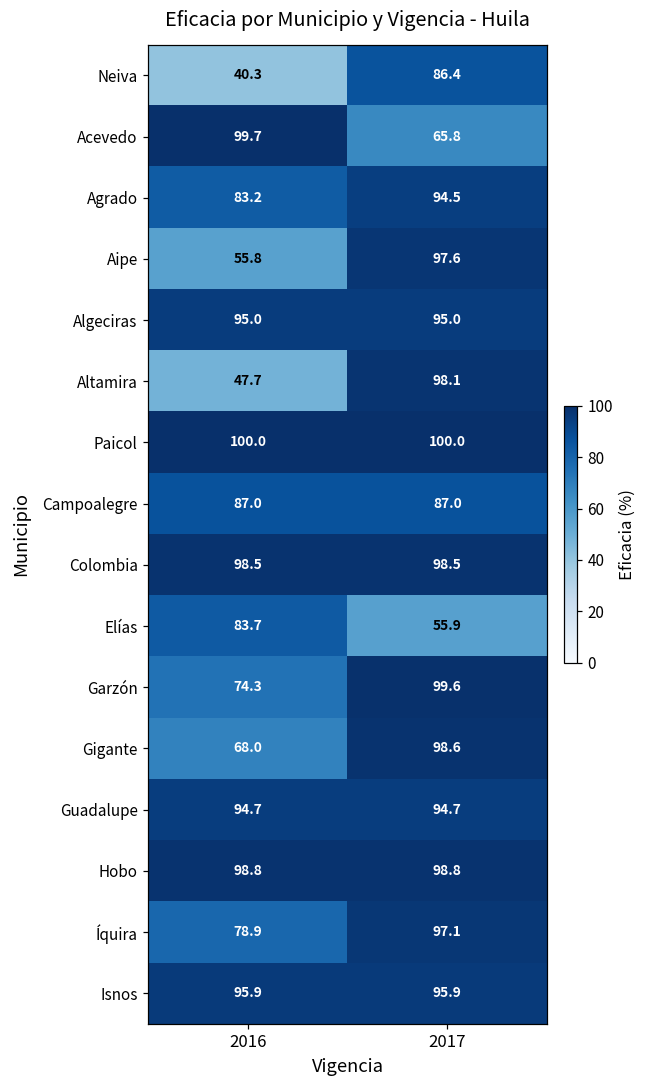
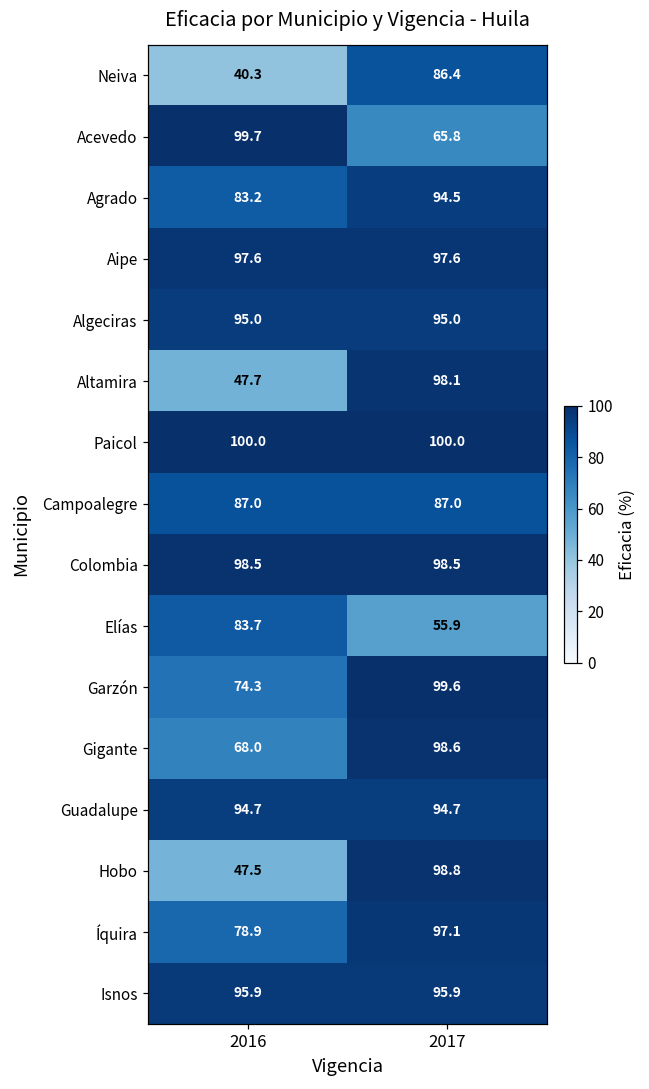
  {
    "Neiva": {
      "2016": 40.3,
      "2017": 86.4
    },
    "Acevedo": {
      "2016": 99.7,
      "2017": 65.8
    },
    "Agrado": {
      "2016": 83.2,
      "2017": 94.5
    },
    "Aipe": {
-     "2016": 55.8,
+     "2016": 97.6,
      "2017": 97.6
    },
    "Algeciras": {
      "2016": 95.0,
      "2017": 95.0
    },
    "Altamira": {
      "2016": 47.7,
      "2017": 98.1
    },
    "Paicol": {
      "2016": 100.0,
      "2017": 100.0
    },
    "Campoalegre": {
      "2016": 87.0,
      "2017": 87.0
    },
    "Colombia": {
      "2016": 98.5,
      "2017": 98.5
    },
    "Elías": {
      "2016": 83.7,
      "2017": 55.9
    },
    "Garzón": {
      "2016": 74.3,
      "2017": 99.6
    },
    "Gigante": {
      "2016": 68.0,
      "2017": 98.6
    },
    "Guadalupe": {
      "2016": 94.7,
      "2017": 94.7
    },
    "Hobo": {
-     "2016": 98.8,
+     "2016": 47.5,
      "2017": 98.8
    },
    "Íquira": {
      "2016": 78.9,
      "2017": 97.1
    },
    "Isnos": {
      "2016": 95.9,
      "2017": 95.9
    }
  }
